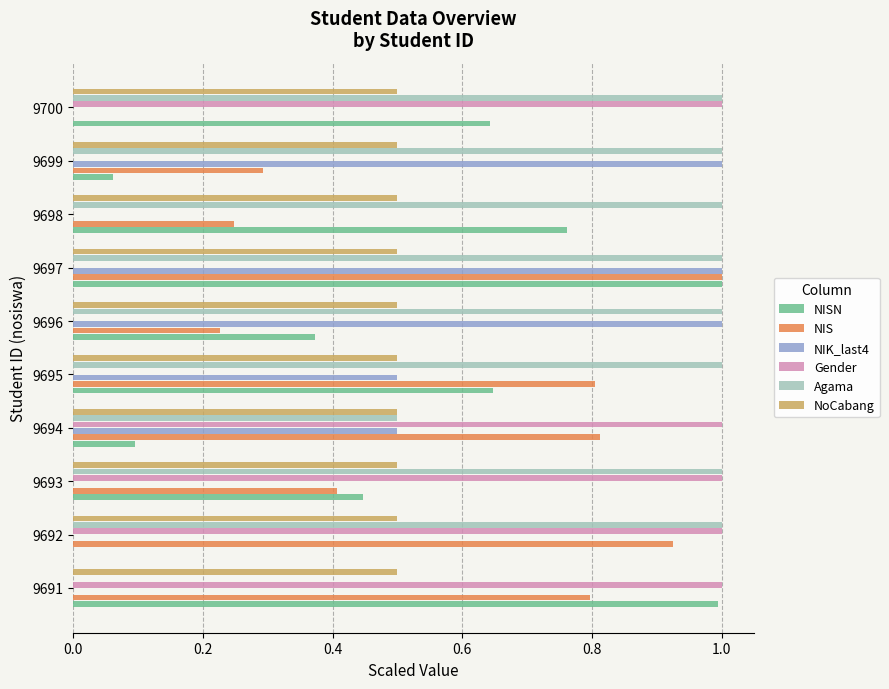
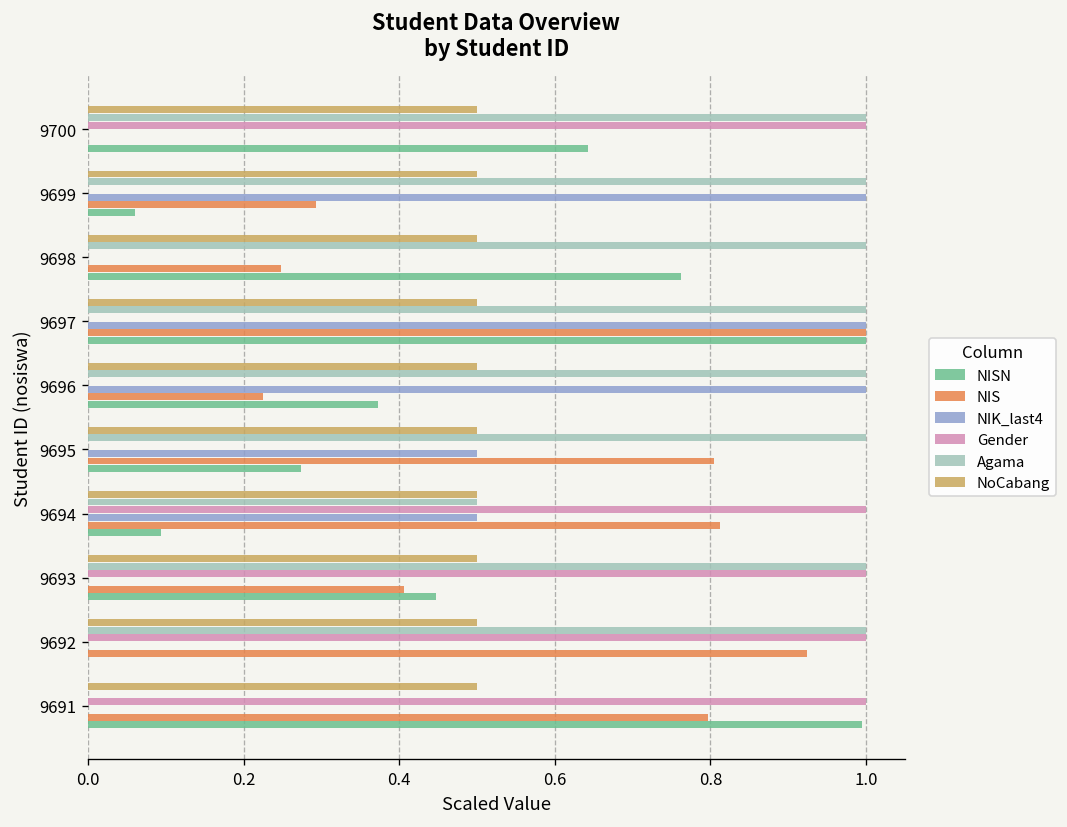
  {
    "NISN": {
      "9700": 0.64,
      "9699": 0.06,
      "9698": 0.76,
      "9697": 1.00,
      "9696": 0.37,
-     "9695": 0.65,
+     "9695": 0.27,
      "9694": 0.09,
      "9693": 0.45,
      "9692": 0.00,
      "9691": 0.99
    },
    "Gender": {
      "9700": 1.00,
      "9699": 0.00,
      "9698": 0.00,
      "9697": 0.00,
      "9696": 0.00,
      "9695": 0.00,
      "9694": 1.00,
      "9693": 1.00,
      "9692": 1.00,
      "9691": 1.00
    }
  }
